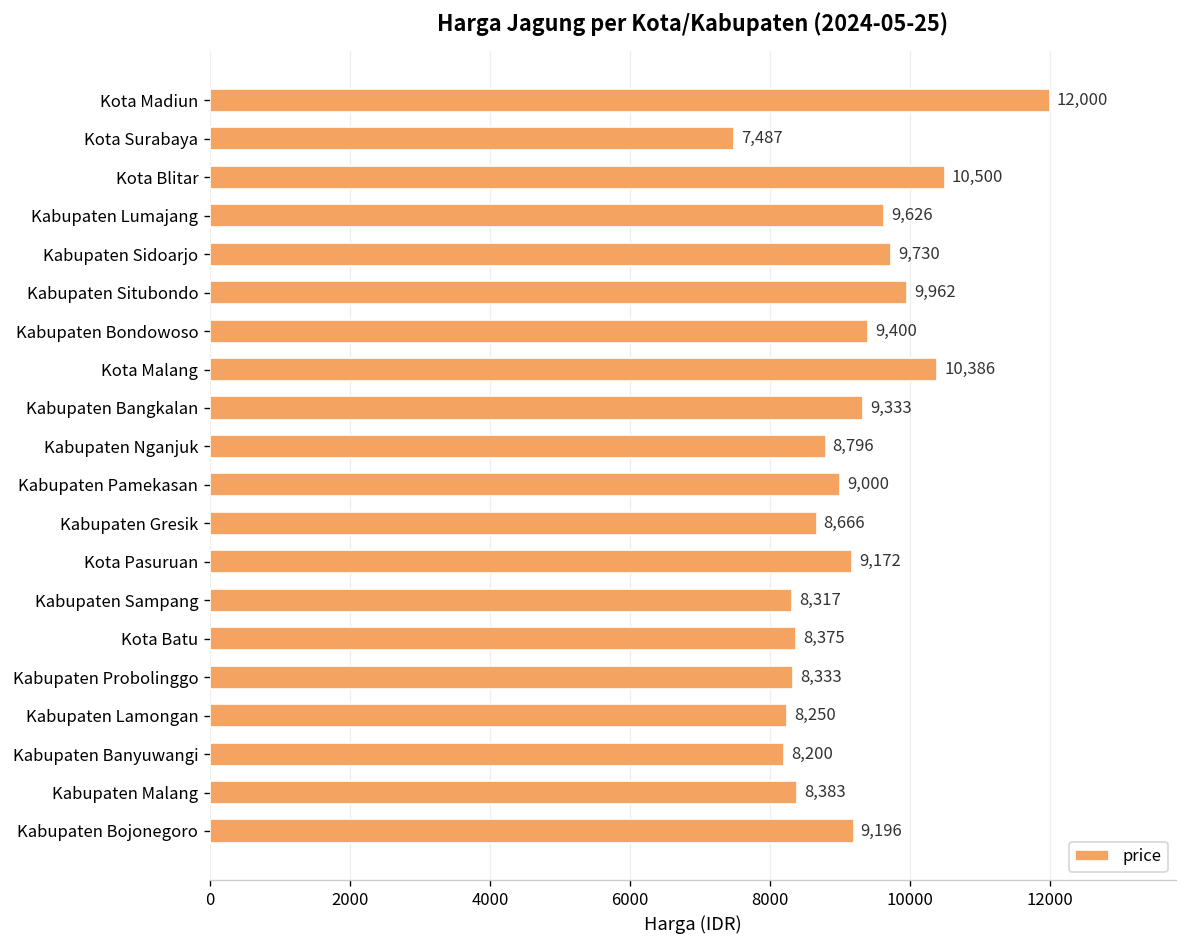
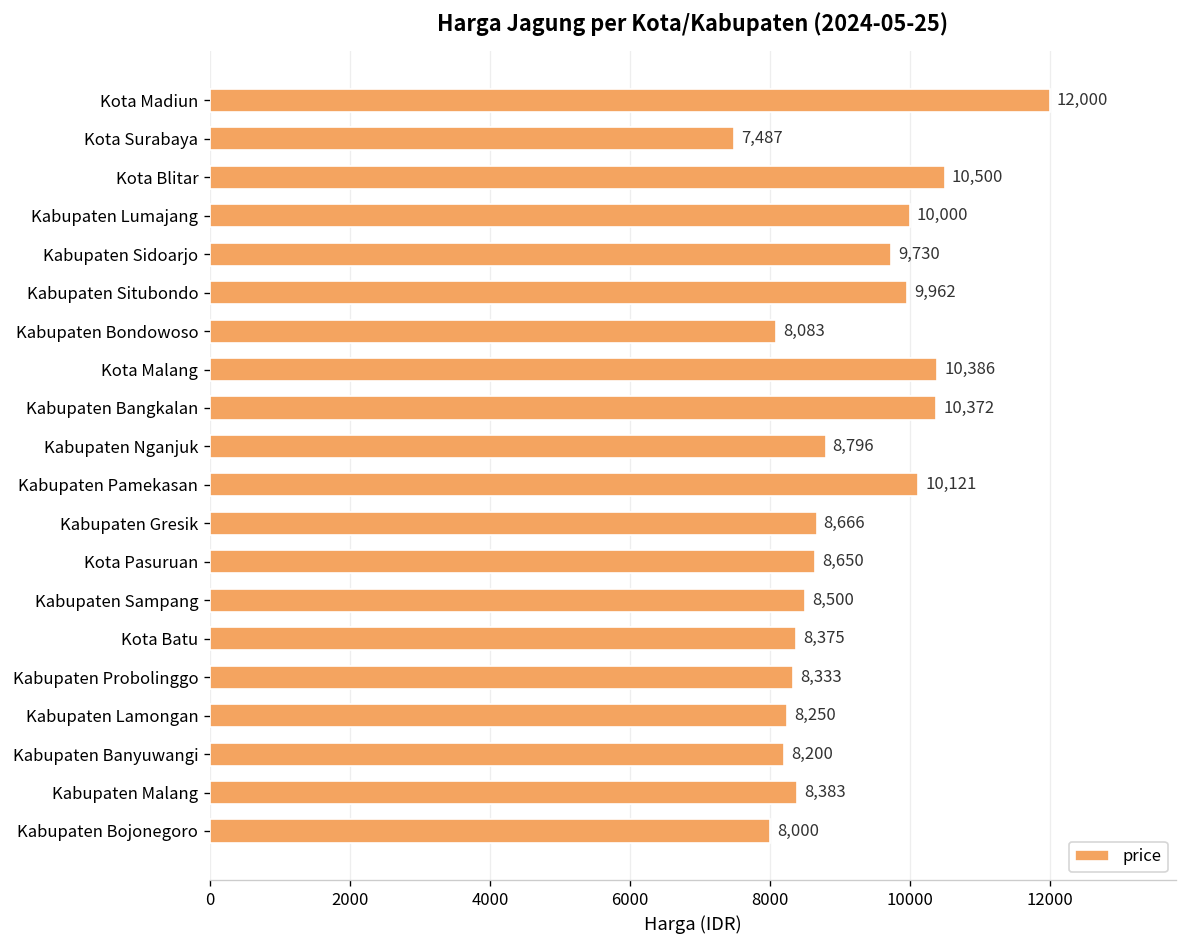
  {
    "Kota Madiun": "12,000",
    "Kota Surabaya": "7,487",
    "Kota Blitar": "10,500",
-   "Kabupaten Lumajang": "9,626",
+   "Kabupaten Lumajang": "10,000",
    "Kabupaten Sidoarjo": "9,730",
    "Kabupaten Situbondo": "9,962",
-   "Kabupaten Bondowoso": "9,400",
+   "Kabupaten Bondowoso": "8,083",
    "Kota Malang": "10,386",
-   "Kabupaten Bangkalan": "9,333",
+   "Kabupaten Bangkalan": "10,372",
    "Kabupaten Nganjuk": "8,796",
-   "Kabupaten Pamekasan": "9,000",
+   "Kabupaten Pamekasan": "10,121",
    "Kabupaten Gresik": "8,666",
-   "Kota Pasuruan": "9,172",
-   "Kabupaten Sampang": "8,317",
+   "Kota Pasuruan": "8,650",
+   "Kabupaten Sampang": "8,500",
    "Kota Batu": "8,375",
    "Kabupaten Probolinggo": "8,333",
    "Kabupaten Lamongan": "8,250",
    "Kabupaten Banyuwangi": "8,200",
    "Kabupaten Malang": "8,383",
-   "Kabupaten Bojonegoro": "9,196"
+   "Kabupaten Bojonegoro": "8,000"
  }
